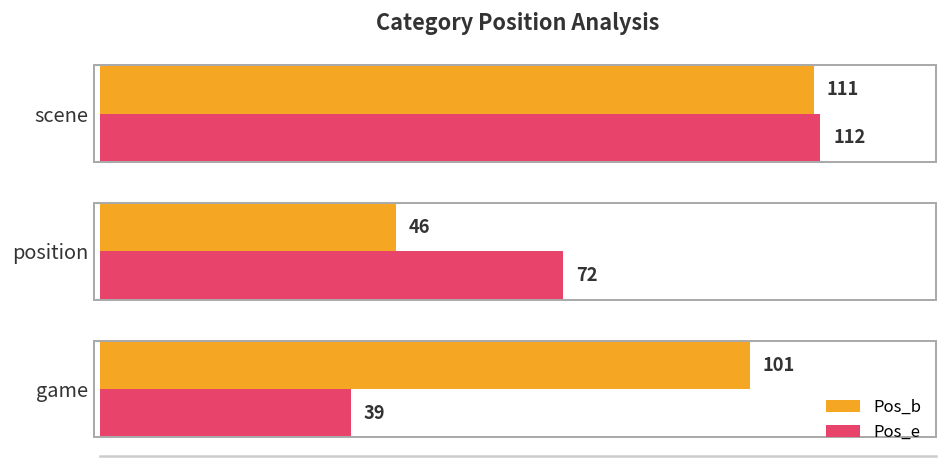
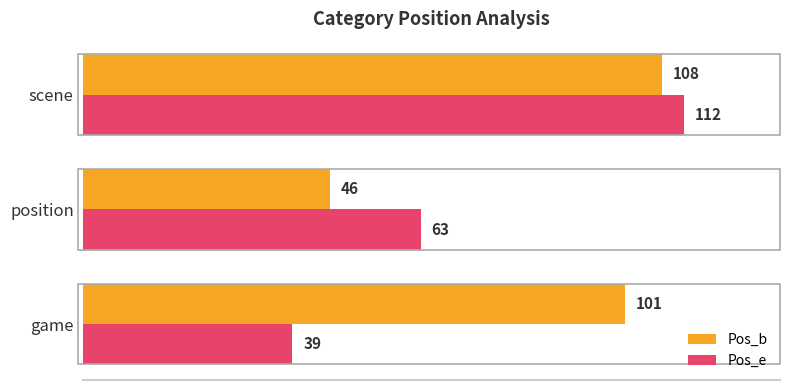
  {
    "Pos_b": {
-     "scene": 111,
+     "scene": 108,
      "position": 46,
      "game": 101
    },
    "Pos_e": {
      "scene": 112,
-     "position": 72,
+     "position": 63,
      "game": 39
    }
  }
